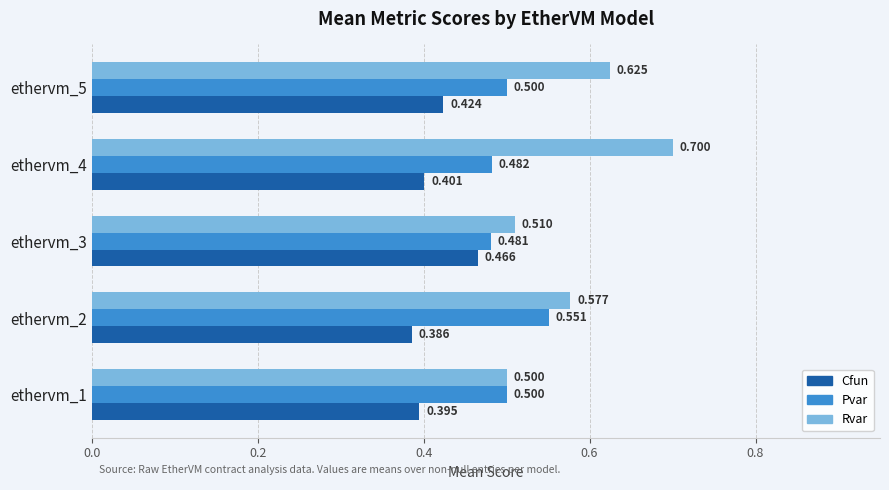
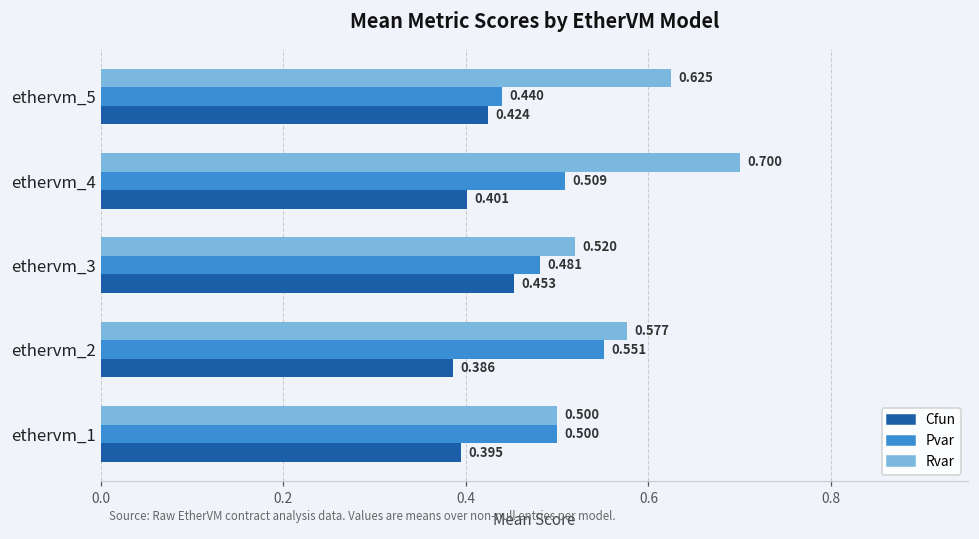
  {
    "Cfun": {
      "ethervm_5": 0.424,
      "ethervm_4": 0.401,
-     "ethervm_3": 0.466,
+     "ethervm_3": 0.453,
      "ethervm_2": 0.386,
      "ethervm_1": 0.395
    },
    "Pvar": {
-     "ethervm_5": 0.500,
-     "ethervm_4": 0.482,
+     "ethervm_5": 0.440,
+     "ethervm_4": 0.509,
      "ethervm_3": 0.481,
      "ethervm_2": 0.551,
      "ethervm_1": 0.500
    },
    "Rvar": {
      "ethervm_5": 0.625,
      "ethervm_4": 0.700,
-     "ethervm_3": 0.510,
+     "ethervm_3": 0.520,
      "ethervm_2": 0.577,
      "ethervm_1": 0.500
    }
  }
